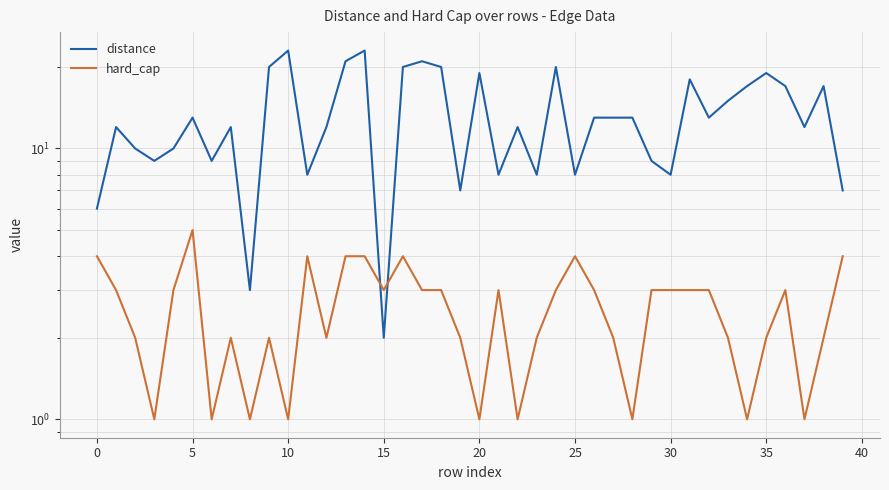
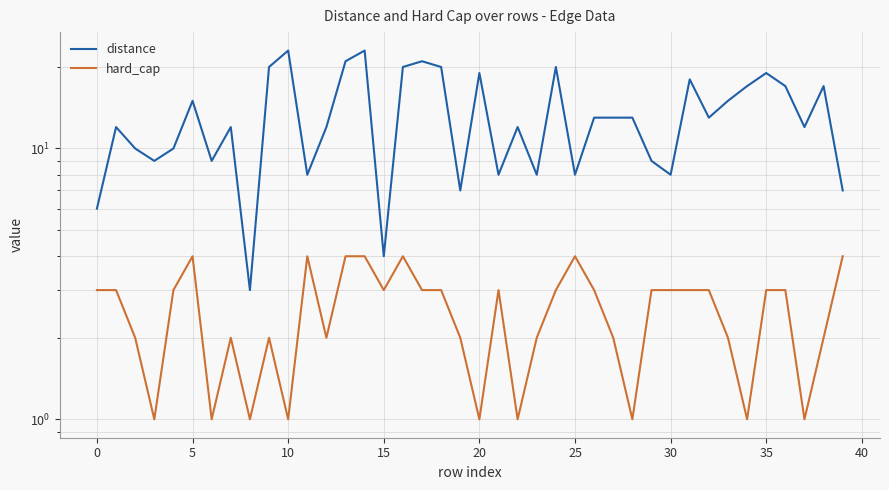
  {
    "distance": {
      "0": 6,
-     "5": 13,
+     "5": 15,
      "10": 23,
-     "15": 2,
+     "15": 4,
      "20": 19,
      "25": 8,
      "30": 8,
      "35": 19
    },
    "hard_cap": {
-     "0": 4,
-     "5": 5,
+     "0": 3,
+     "5": 4,
      "10": 1,
      "15": 3,
      "20": 1,
      "25": 4,
      "30": 3,
-     "35": 2
+     "35": 3
    }
  }
